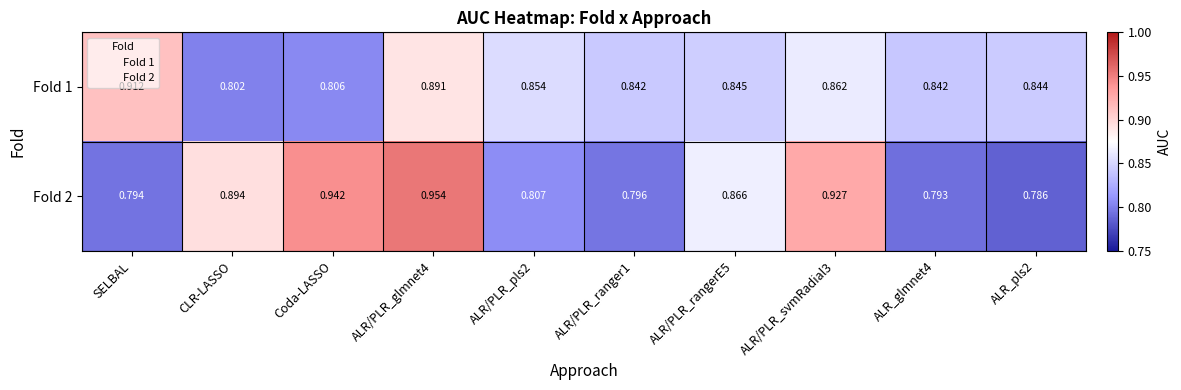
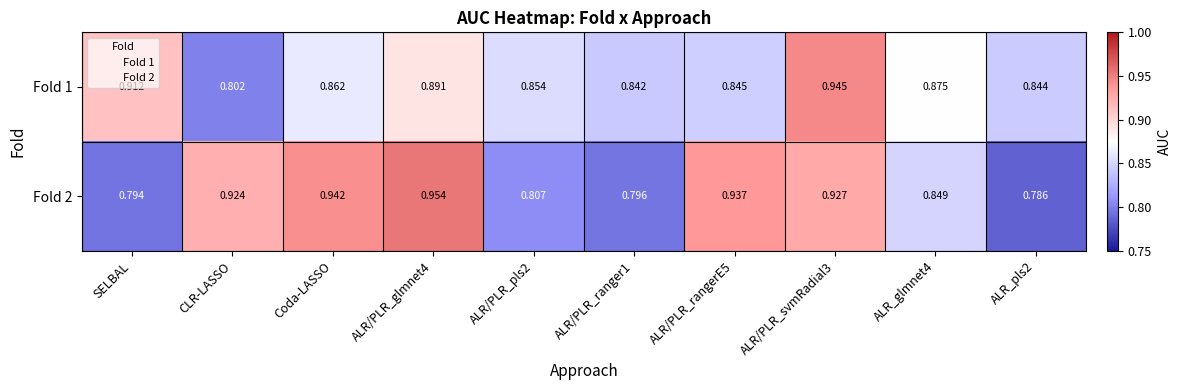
  {
    "Fold 1": {
      "CLR-LASSO": 0.802,
-     "Coda-LASSO": 0.806,
+     "Coda-LASSO": 0.862,
      "ALR/PLR_glmnet4": 0.891,
      "ALR/PLR_pls2": 0.854,
      "ALR/PLR_ranger1": 0.842,
      "ALR/PLR_rangerE5": 0.845,
-     "ALR/PLR_svmRadial3": 0.862,
-     "ALR_glmnet4": 0.842,
+     "ALR/PLR_svmRadial3": 0.945,
+     "ALR_glmnet4": 0.875,
      "ALR_pls2": 0.844
    },
    "Fold 2": {
      "SELBAL": 0.794,
-     "CLR-LASSO": 0.894,
+     "CLR-LASSO": 0.924,
      "Coda-LASSO": 0.942,
      "ALR/PLR_glmnet4": 0.954,
      "ALR/PLR_pls2": 0.807,
      "ALR/PLR_ranger1": 0.796,
-     "ALR/PLR_rangerE5": 0.866,
+     "ALR/PLR_rangerE5": 0.937,
      "ALR/PLR_svmRadial3": 0.927,
-     "ALR_glmnet4": 0.793,
+     "ALR_glmnet4": 0.849,
      "ALR_pls2": 0.786
    }
  }
